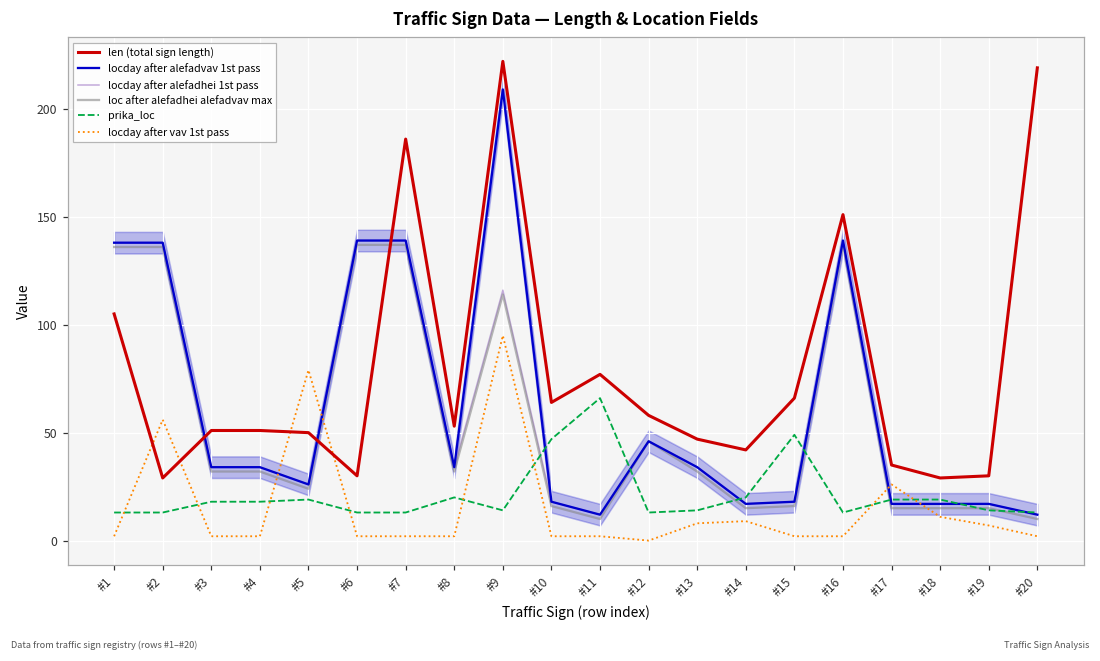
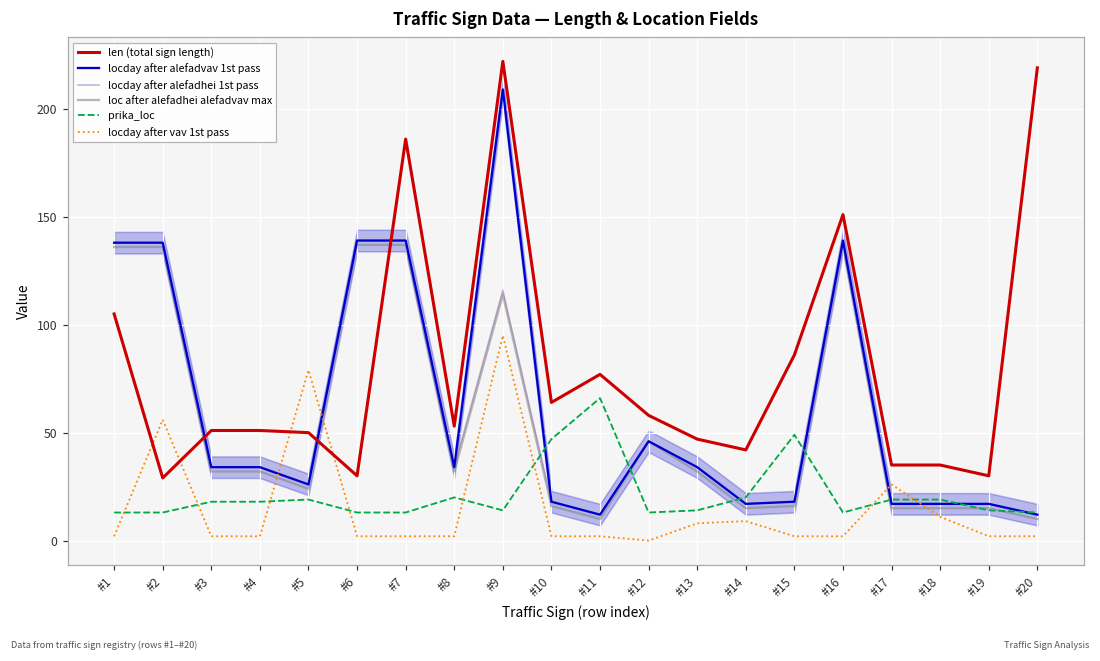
  {
    "len (total sign length)": {
      "#1": 105,
      "#2": 29,
      "#3": 51,
      "#4": 51,
      "#5": 50,
      "#6": 30,
      "#7": 186,
      "#8": 53,
      "#9": 222,
      "#10": 64,
      "#11": 77,
      "#12": 58,
      "#13": 47,
      "#14": 42,
-     "#15": 66,
+     "#15": 86,
      "#16": 151,
      "#17": 35,
-     "#18": 29,
+     "#18": 35,
      "#19": 30,
      "#20": 219
    },
    "prika_loc": {
      "#1": 13,
      "#2": 13,
      "#3": 18,
      "#4": 18,
      "#5": 19,
      "#6": 13,
      "#7": 13,
      "#8": 20,
      "#9": 14,
      "#10": 47,
      "#11": 66,
      "#12": 13,
      "#13": 14,
      "#14": 20,
      "#15": 49,
      "#16": 13,
      "#17": 19,
      "#18": 19
    },
    "locday after vav 1st pass": {
      "#1": 2,
      "#2": 56,
      "#3": 2,
      "#4": 2,
      "#5": 79,
      "#6": 2,
      "#7": 2,
      "#8": 2,
      "#9": 95,
      "#10": 2,
      "#11": 2,
      "#12": 0,
      "#13": 8,
      "#14": 9,
      "#15": 2,
      "#16": 2,
      "#17": 26,
      "#18": 11,
-     "#19": 7,
+     "#19": 2,
      "#20": 2
    }
  }
